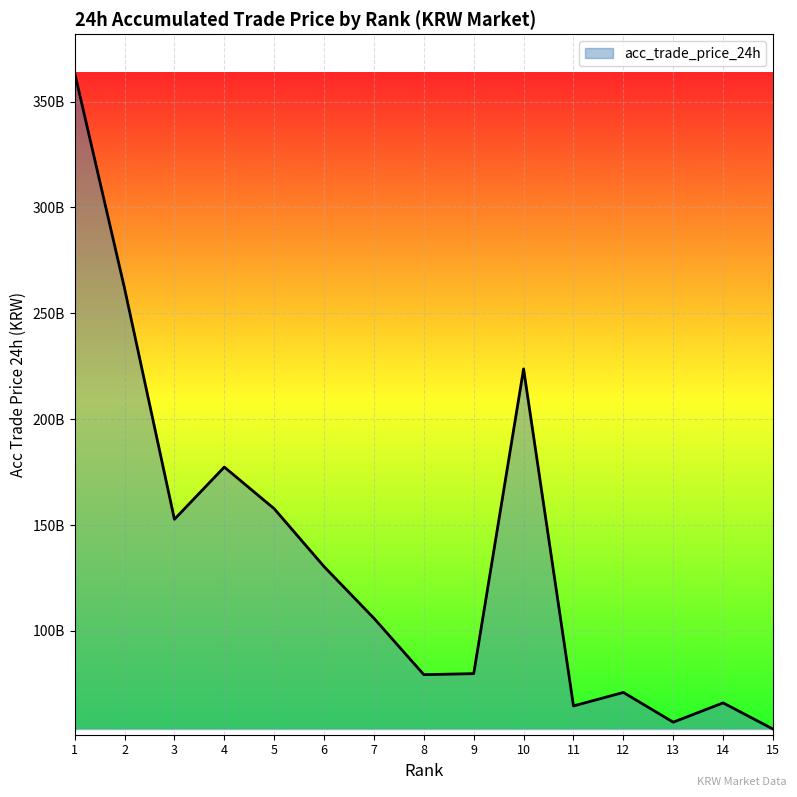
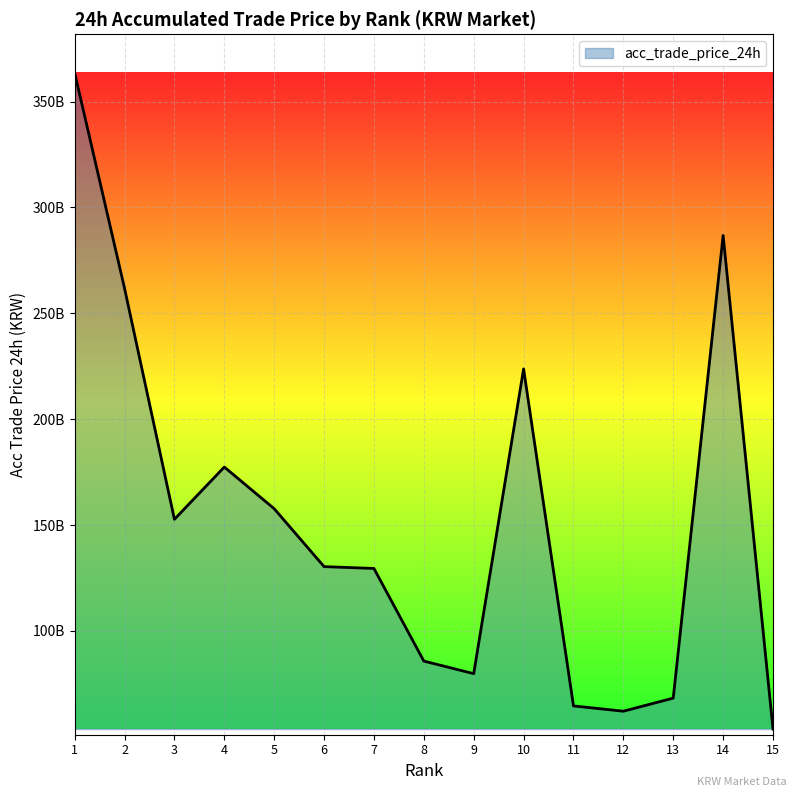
  {
    "1": 364000000000,
    "2": 262000000000,
    "3": 153000000000,
    "4": 177000000000,
    "5": 158000000000,
    "6": 130000000000,
-   "7": 106000000000,
-   "8": 79000000000,
+   "7": 130000000000,
+   "8": 86000000000,
    "9": 80000000000,
    "10": 224000000000,
    "11": 65000000000,
-   "12": 71000000000,
-   "13": 57000000000,
-   "14": 66000000000,
+   "12": 62000000000,
+   "13": 68000000000,
+   "14": 287000000000,
    "15": 54000000000
  }
